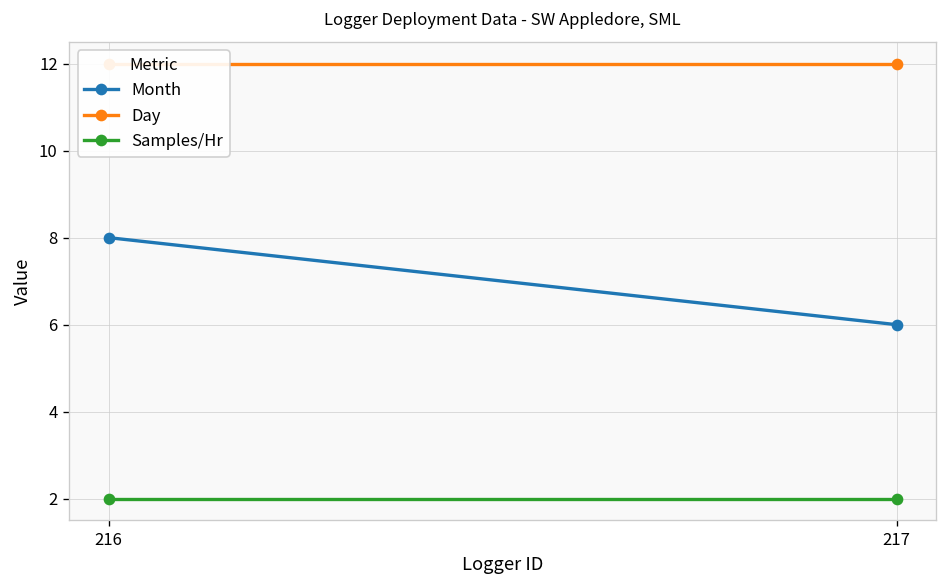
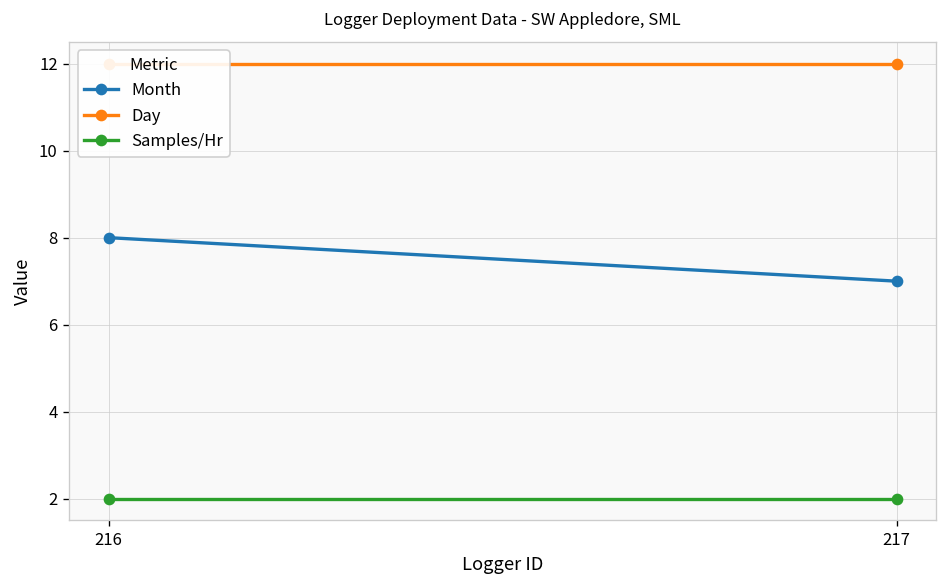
  {
    "Month": {
      "216": 8,
-     "217": 6
+     "217": 7
    },
    "Day": {
      "217": 12
    },
    "Samples/Hr": {
      "216": 2,
      "217": 2
    }
  }
